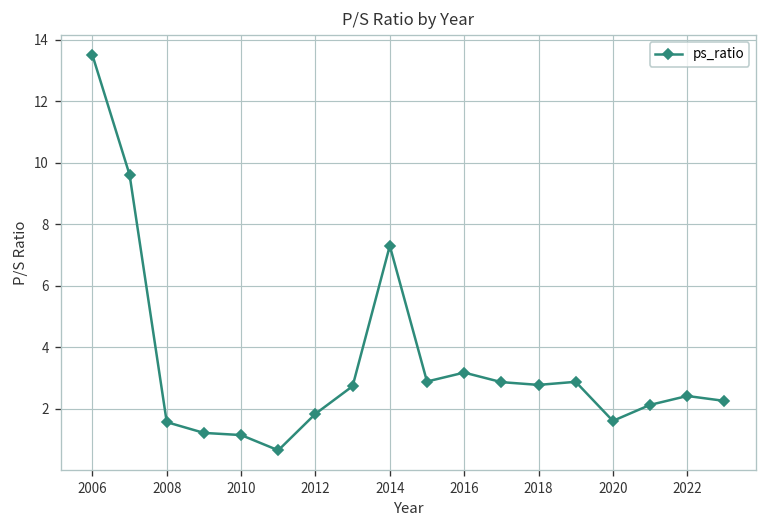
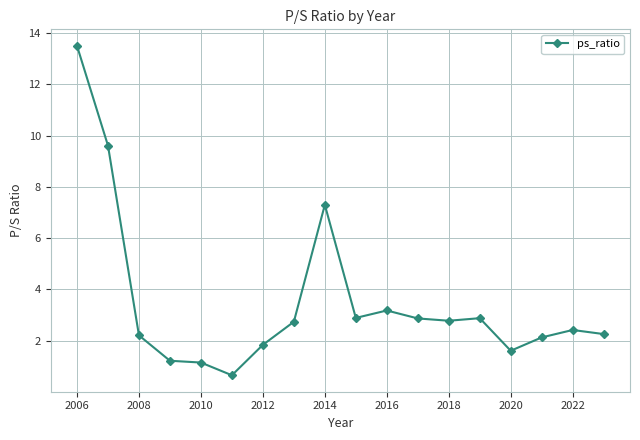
  {
    "2006": 13.5,
-   "2008": 1.6,
+   "2008": 2.2,
    "2010": 1.2,
    "2012": 1.8,
    "2014": 7.3,
    "2016": 3.2,
    "2018": 2.8,
    "2020": 1.6,
    "2022": 2.4
  }
